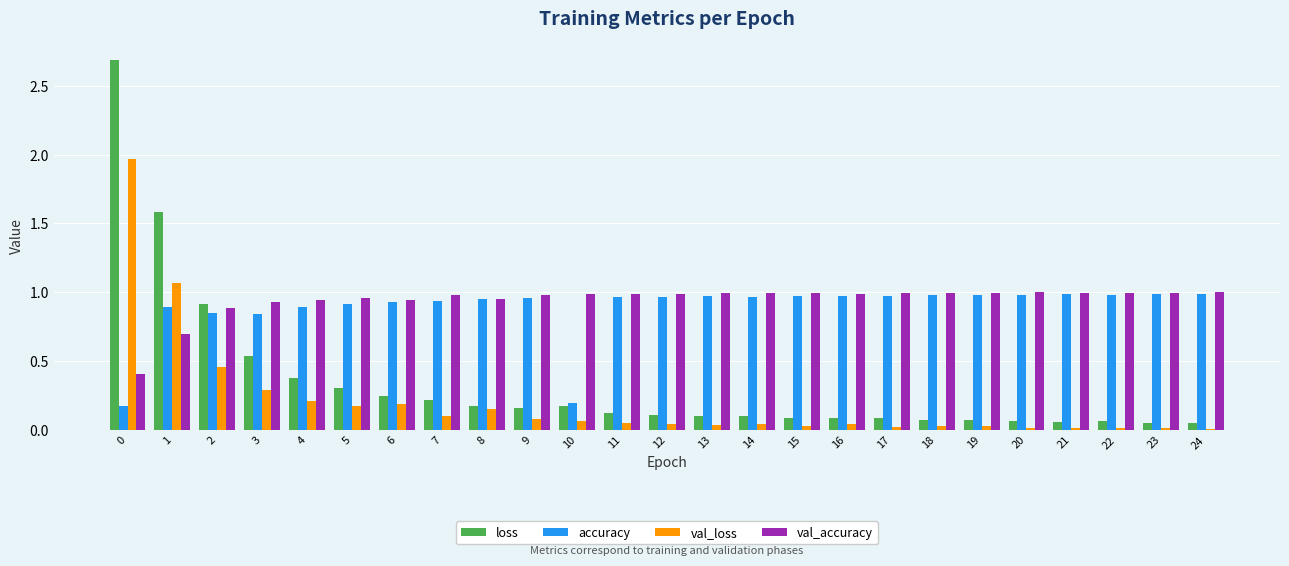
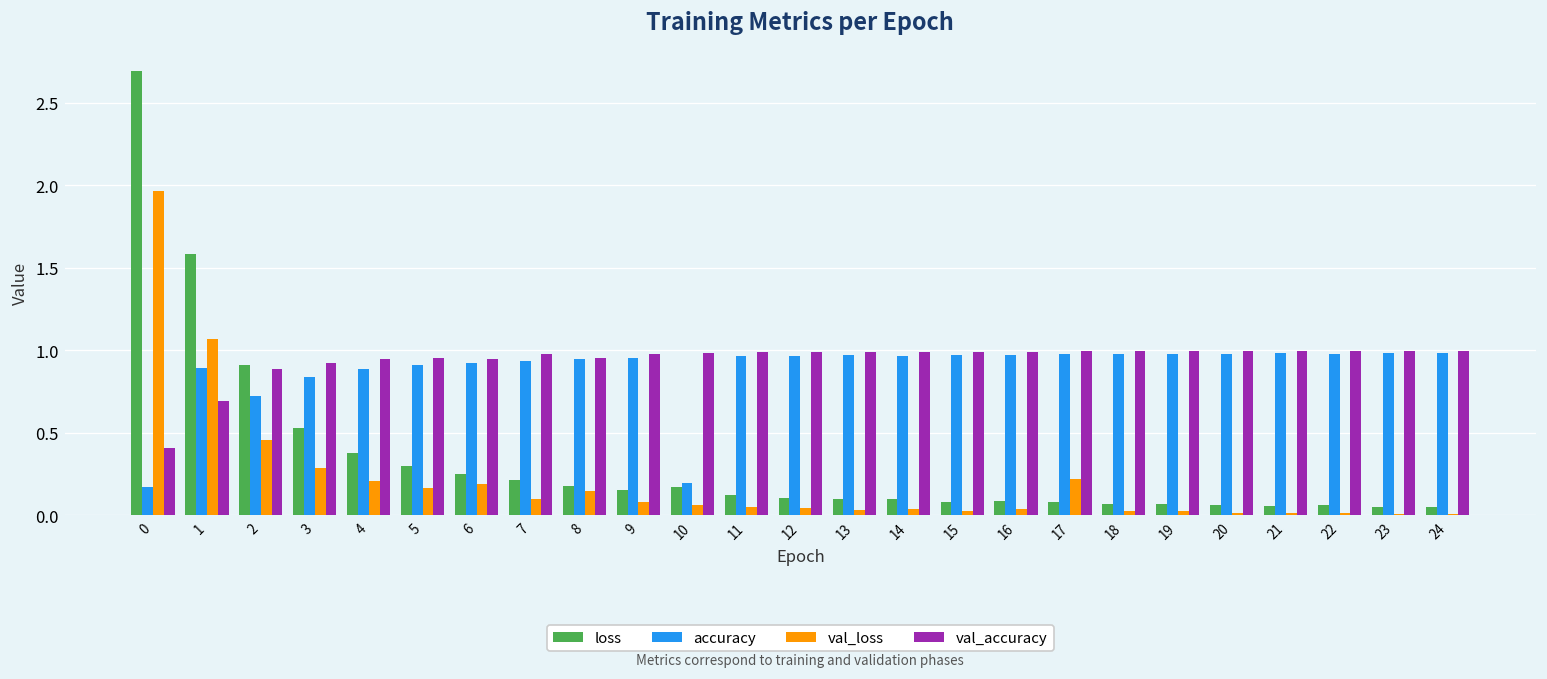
  {
    "loss": {
      "0": 2.69,
      "1": 1.58,
      "2": 0.91,
      "3": 0.53,
      "4": 0.38,
      "5": 0.30,
      "6": 0.25,
      "7": 0.22,
      "8": 0.18,
      "9": 0.15,
      "10": 0.17,
      "11": 0.12,
      "12": 0.11,
      "13": 0.10,
      "14": 0.10,
      "15": 0.08,
      "16": 0.09,
      "17": 0.08,
      "18": 0.07,
      "19": 0.07,
      "20": 0.06,
      "21": 0.06,
      "22": 0.06,
      "23": 0.05,
      "24": 0.05
    },
    "accuracy": {
      "0": 0.17,
      "1": 0.89,
-     "2": 0.85,
+     "2": 0.72,
      "3": 0.84,
      "4": 0.89,
      "5": 0.91,
      "6": 0.93,
      "7": 0.94,
      "8": 0.95,
      "9": 0.95,
      "10": 0.20,
      "11": 0.96,
      "12": 0.97,
      "13": 0.97,
      "14": 0.97,
      "15": 0.97,
      "16": 0.97,
      "17": 0.97,
      "18": 0.98,
      "19": 0.98,
      "20": 0.98,
      "21": 0.98,
      "22": 0.98,
      "23": 0.98,
      "24": 0.98
    },
    "val_loss": {
      "0": 1.97,
      "1": 1.07,
      "2": 0.46,
      "3": 0.29,
      "4": 0.21,
      "5": 0.17,
      "6": 0.19,
      "7": 0.10,
      "8": 0.15,
      "9": 0.08,
      "10": 0.06,
      "11": 0.05,
      "12": 0.04,
      "13": 0.03,
      "14": 0.04,
      "15": 0.03,
      "16": 0.04,
-     "17": 0.02,
+     "17": 0.22,
      "18": 0.03,
      "19": 0.02
    },
    "val_accuracy": {
      "0": 0.41,
      "1": 0.70,
      "2": 0.89,
      "3": 0.93,
      "4": 0.94,
      "5": 0.96,
      "6": 0.95,
      "7": 0.98,
      "8": 0.95,
      "9": 0.98,
      "10": 0.98,
      "11": 0.99,
      "12": 0.99,
      "13": 0.99,
      "14": 0.99,
      "15": 0.99,
      "16": 0.99,
      "17": 1.00,
      "18": 0.99,
      "19": 0.99,
      "20": 1.00,
      "21": 1.00,
      "22": 1.00,
      "23": 1.00,
      "24": 1.00
    }
  }
